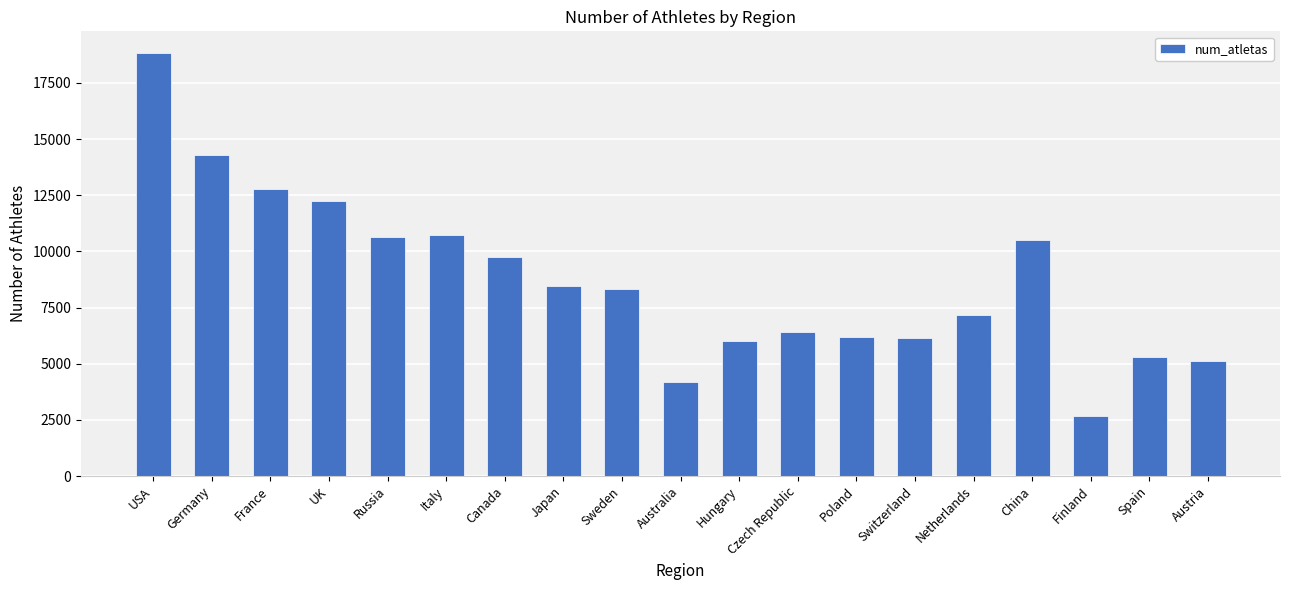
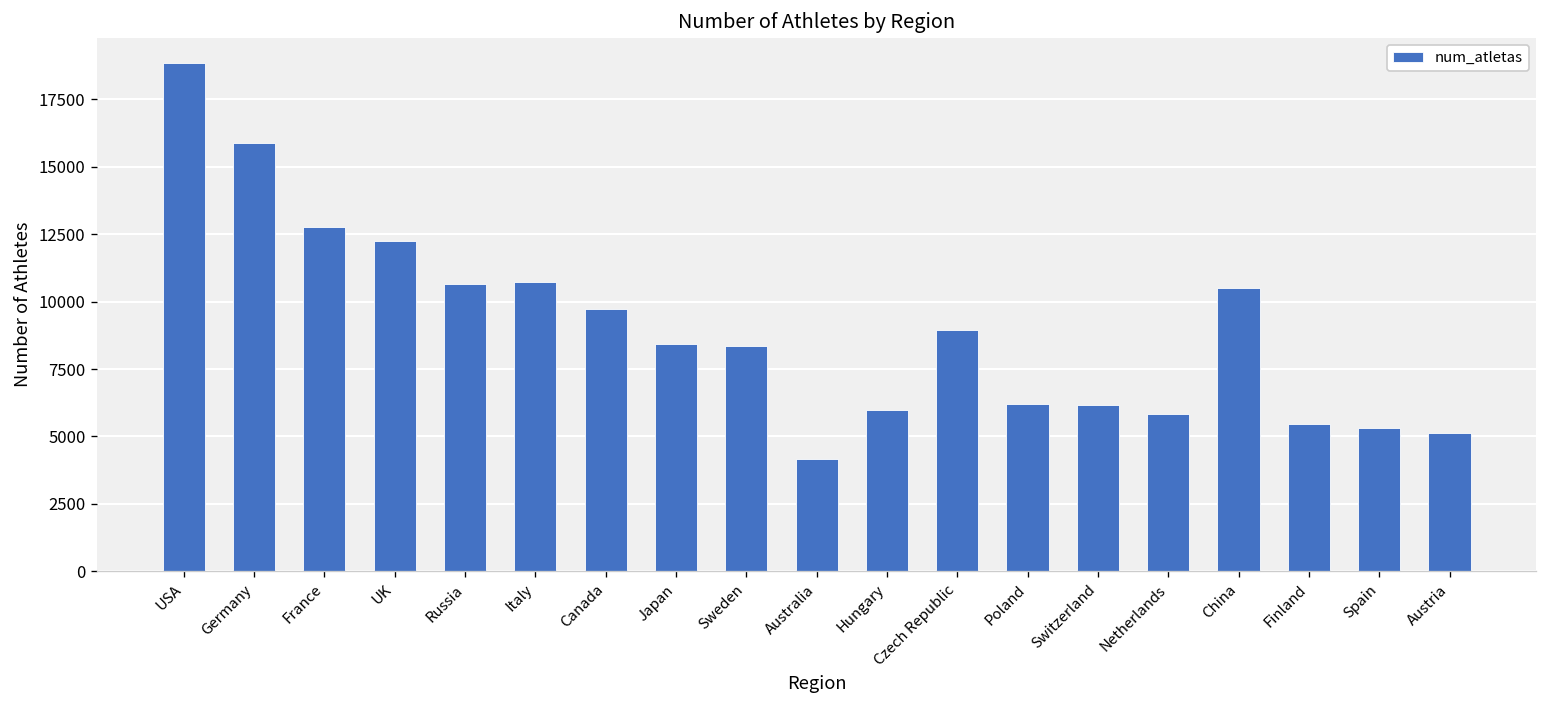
  {
    "USA": 18900,
-   "Germany": 14300,
+   "Germany": 15900,
    "France": 12800,
    "UK": 12300,
    "Russia": 10600,
    "Italy": 10700,
    "Canada": 9700,
    "Japan": 8400,
    "Sweden": 8300,
    "Australia": 4200,
    "Hungary": 6000,
-   "Czech Republic": 6400,
+   "Czech Republic": 9000,
    "Poland": 6200,
    "Switzerland": 6200,
-   "Netherlands": 7200,
+   "Netherlands": 5800,
    "China": 10500,
-   "Finland": 2700,
+   "Finland": 5500,
    "Spain": 5300,
    "Austria": 5100
  }
